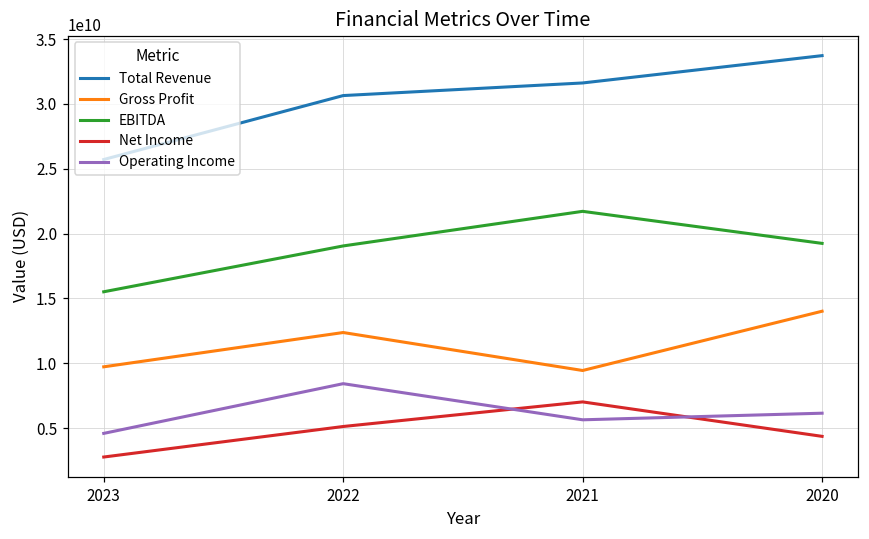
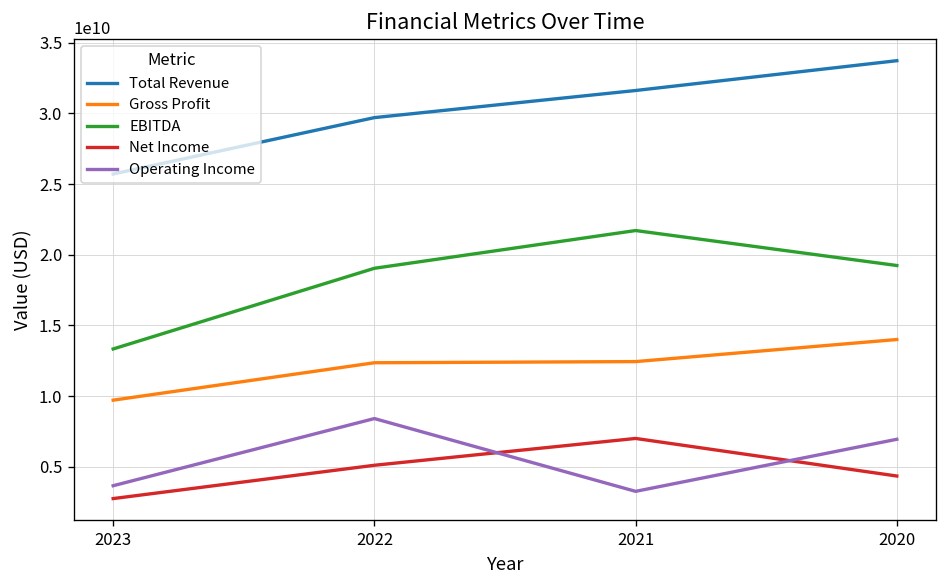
  {
    "Total Revenue": {
-     "2022": 30600000000,
+     "2022": 29700000000,
      "2021": 31600000000,
      "2020": 33700000000
    },
    "Gross Profit": {
      "2023": 9700000000,
      "2022": 12400000000,
-     "2021": 9400000000,
+     "2021": 12400000000,
      "2020": 14000000000
    },
    "EBITDA": {
-     "2023": 15500000000,
+     "2023": 13300000000,
      "2022": 19000000000,
      "2021": 21700000000,
      "2020": 19200000000
    },
    "Net Income": {
      "2023": 2800000000,
      "2022": 5100000000,
      "2021": 7000000000,
      "2020": 4400000000
    },
    "Operating Income": {
-     "2023": 4600000000,
+     "2023": 3700000000,
      "2022": 8400000000,
-     "2021": 5600000000,
-     "2020": 6100000000
+     "2021": 3300000000,
+     "2020": 7000000000
    }
  }
